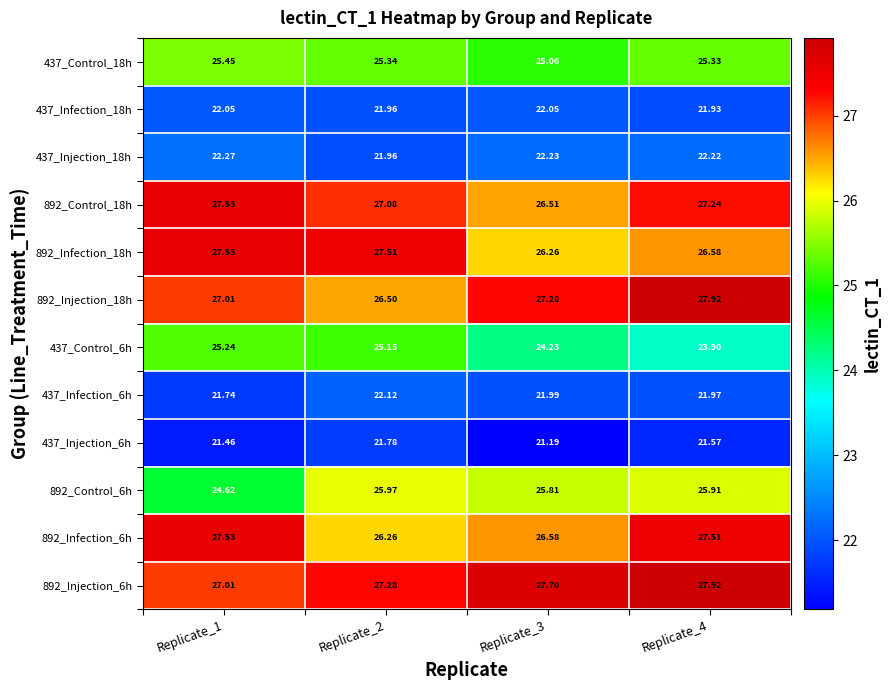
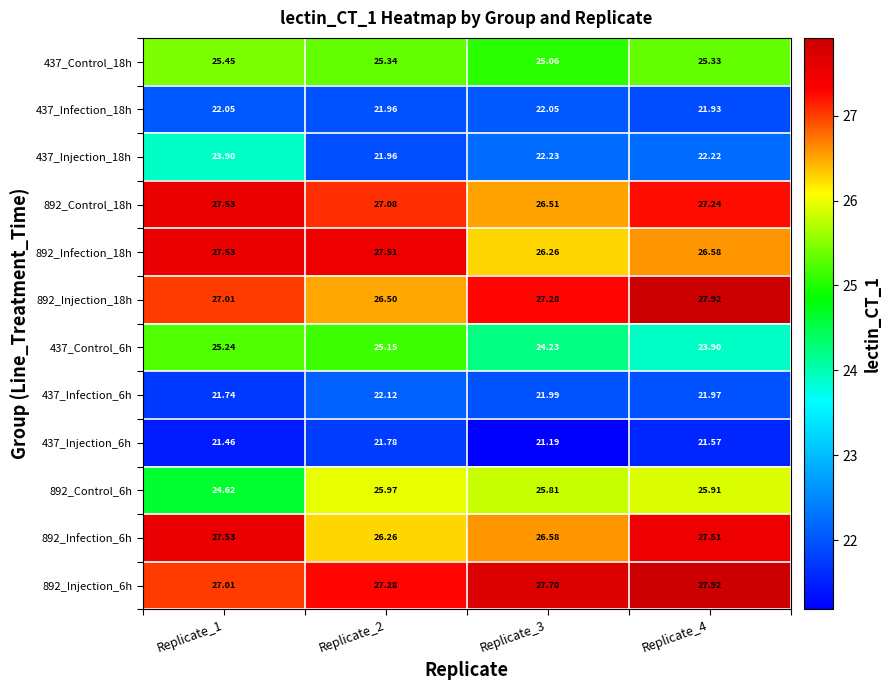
  {
    "437_Control_18h": {
      "Replicate_1": 25.45,
      "Replicate_2": 25.34,
      "Replicate_3": 25.06,
      "Replicate_4": 25.33
    },
    "437_Infection_18h": {
      "Replicate_1": 22.05,
      "Replicate_2": 21.96,
      "Replicate_3": 22.05,
      "Replicate_4": 21.93
    },
    "437_Injection_18h": {
-     "Replicate_1": 22.27,
+     "Replicate_1": 23.90,
      "Replicate_2": 21.96,
      "Replicate_3": 22.23,
      "Replicate_4": 22.22
    },
    "892_Control_18h": {
      "Replicate_1": 27.53,
      "Replicate_2": 27.08,
      "Replicate_3": 26.51,
      "Replicate_4": 27.24
    },
    "892_Infection_18h": {
      "Replicate_1": 27.53,
      "Replicate_2": 27.51,
      "Replicate_3": 26.26,
      "Replicate_4": 26.58
    },
    "892_Injection_18h": {
      "Replicate_1": 27.01,
      "Replicate_2": 26.50,
      "Replicate_3": 27.28,
      "Replicate_4": 27.92
    },
    "437_Control_6h": {
      "Replicate_1": 25.24,
      "Replicate_2": 25.15,
      "Replicate_3": 24.23,
      "Replicate_4": 23.90
    },
    "437_Infection_6h": {
      "Replicate_1": 21.74,
      "Replicate_2": 22.12,
      "Replicate_3": 21.99,
      "Replicate_4": 21.97
    },
    "437_Injection_6h": {
      "Replicate_1": 21.46,
      "Replicate_2": 21.78,
      "Replicate_3": 21.19,
      "Replicate_4": 21.57
    },
    "892_Control_6h": {
      "Replicate_1": 24.62,
      "Replicate_2": 25.97,
      "Replicate_3": 25.81,
      "Replicate_4": 25.91
    },
    "892_Infection_6h": {
      "Replicate_1": 27.53,
      "Replicate_2": 26.26,
      "Replicate_3": 26.58,
      "Replicate_4": 27.51
    },
    "892_Injection_6h": {
      "Replicate_1": 27.01,
      "Replicate_2": 27.28,
      "Replicate_3": 27.70,
      "Replicate_4": 27.92
    }
  }
